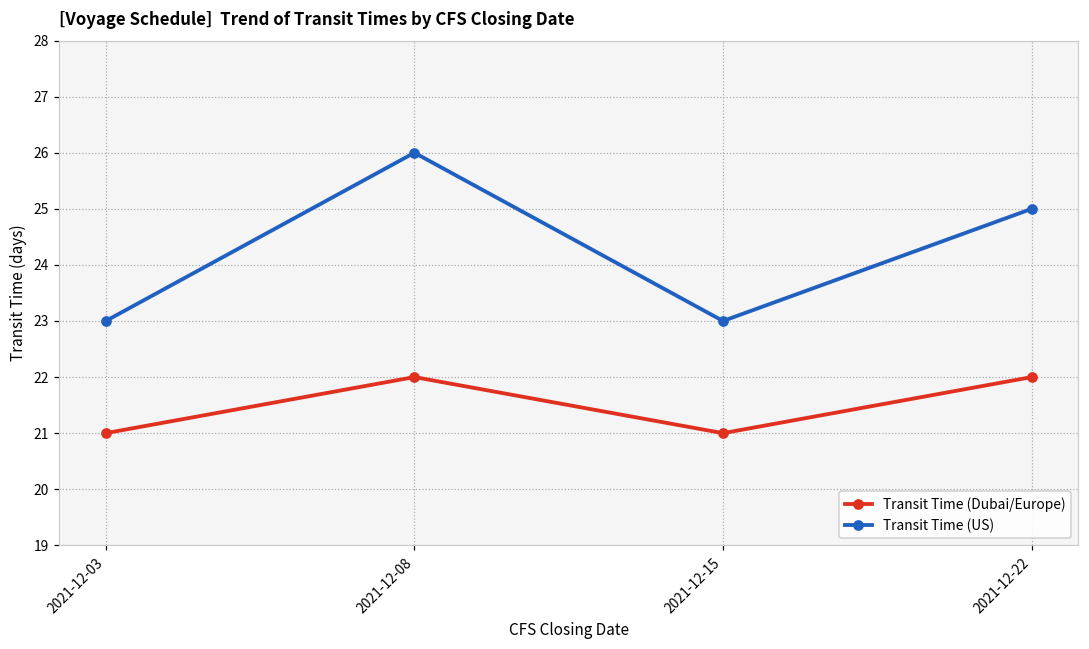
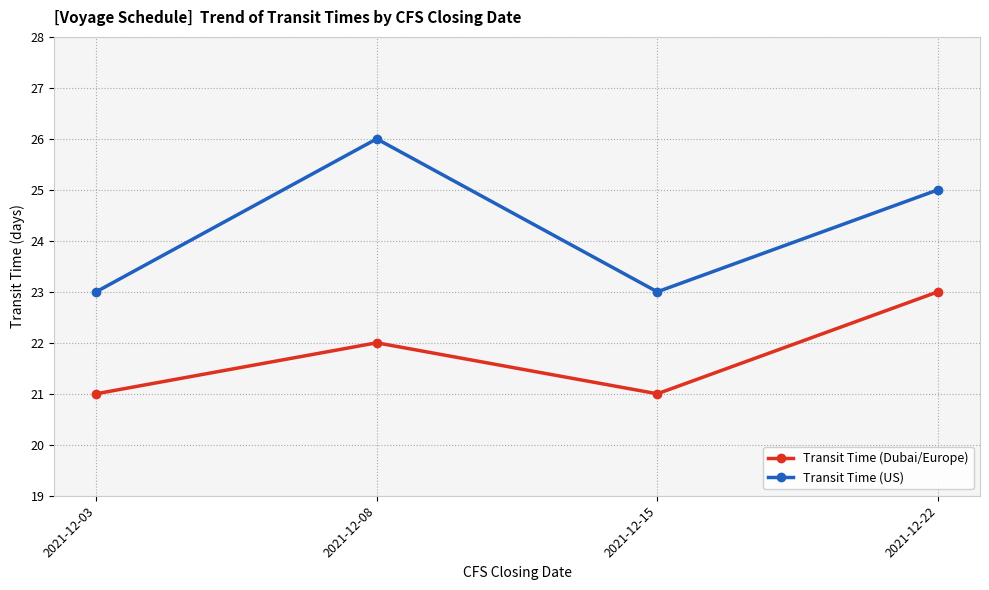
  {
    "Transit Time (Dubai/Europe)": {
      "2021-12-03": 21,
      "2021-12-08": 22,
      "2021-12-15": 21,
-     "2021-12-22": 22
+     "2021-12-22": 23
    },
    "Transit Time (US)": {
      "2021-12-03": 23,
      "2021-12-08": 26,
      "2021-12-15": 23,
      "2021-12-22": 25
    }
  }
